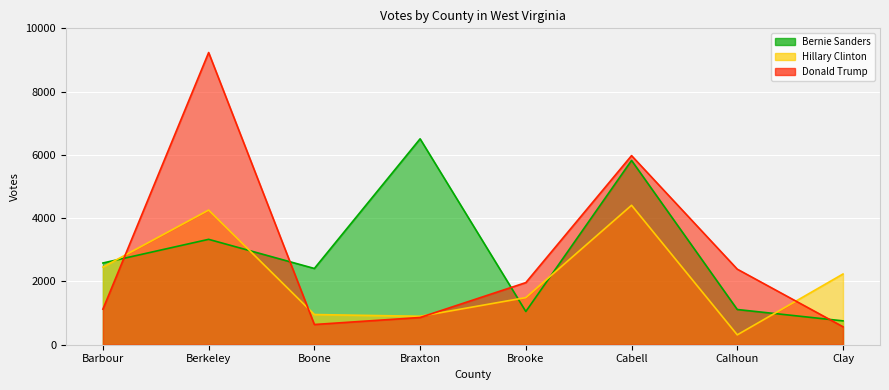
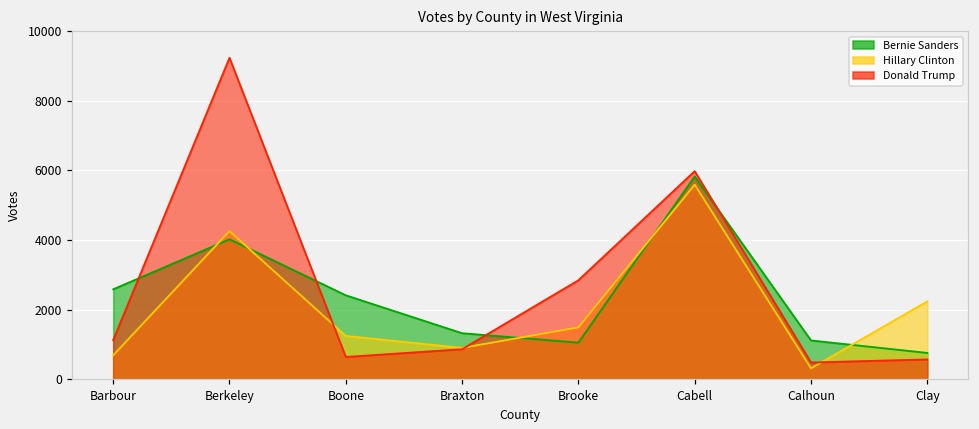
  {
    "Bernie Sanders": {
      "Barbour": 2600,
-     "Berkeley": 3300,
+     "Berkeley": 4000,
      "Boone": 2400,
-     "Braxton": 6500,
+     "Braxton": 1300,
      "Brooke": 1100,
      "Cabell": 5800,
      "Calhoun": 1100,
      "Clay": 800
    },
    "Hillary Clinton": {
-     "Barbour": 2500,
+     "Barbour": 700,
      "Berkeley": 4300,
-     "Boone": 1000,
+     "Boone": 1200,
      "Brooke": 1500,
-     "Cabell": 4400,
+     "Cabell": 5600,
      "Calhoun": 300,
      "Clay": 2200
    },
    "Donald Trump": {
      "Barbour": 1100,
      "Berkeley": 9200,
      "Boone": 600,
-     "Brooke": 2000,
+     "Brooke": 2800,
      "Cabell": 6000,
-     "Calhoun": 2400,
+     "Calhoun": 500,
      "Clay": 600
    }
  }
